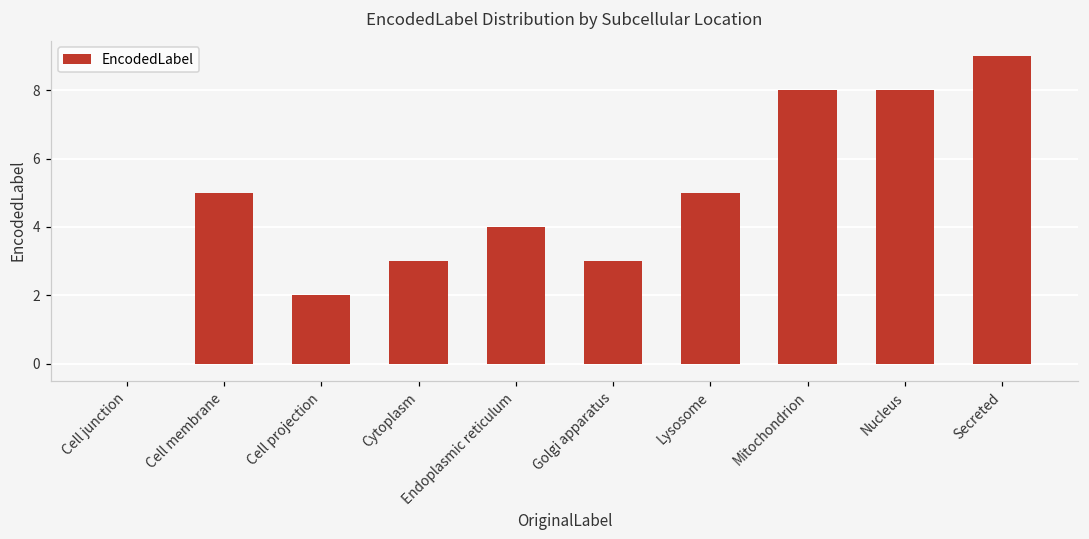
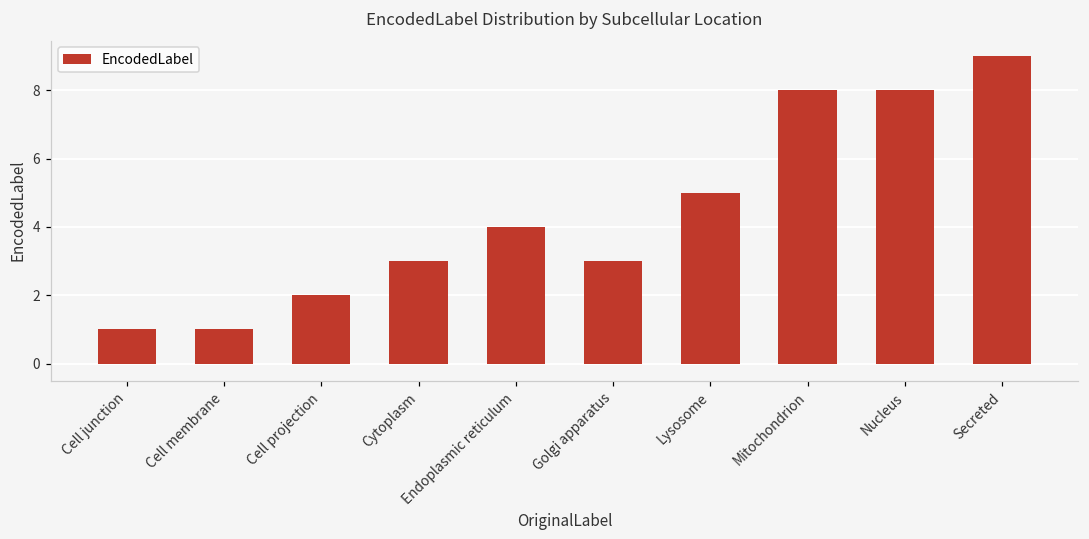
  {
-   "Cell junction": 0,
-   "Cell membrane": 5,
+   "Cell junction": 1,
+   "Cell membrane": 1,
    "Cell projection": 2,
    "Cytoplasm": 3,
    "Endoplasmic reticulum": 4,
    "Golgi apparatus": 3,
    "Lysosome": 5,
    "Mitochondrion": 8,
    "Nucleus": 8,
    "Secreted": 9
  }
